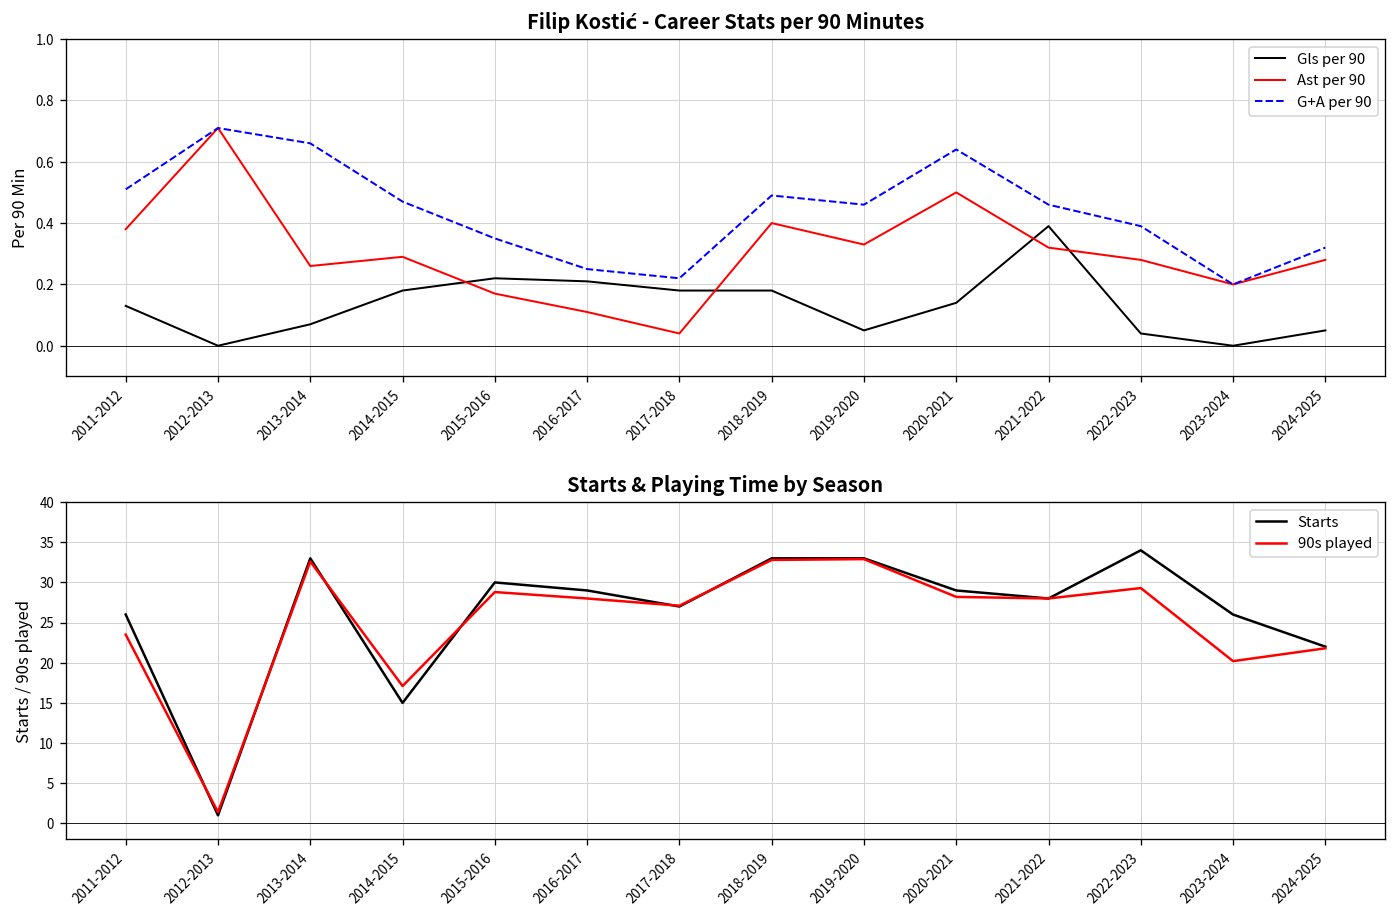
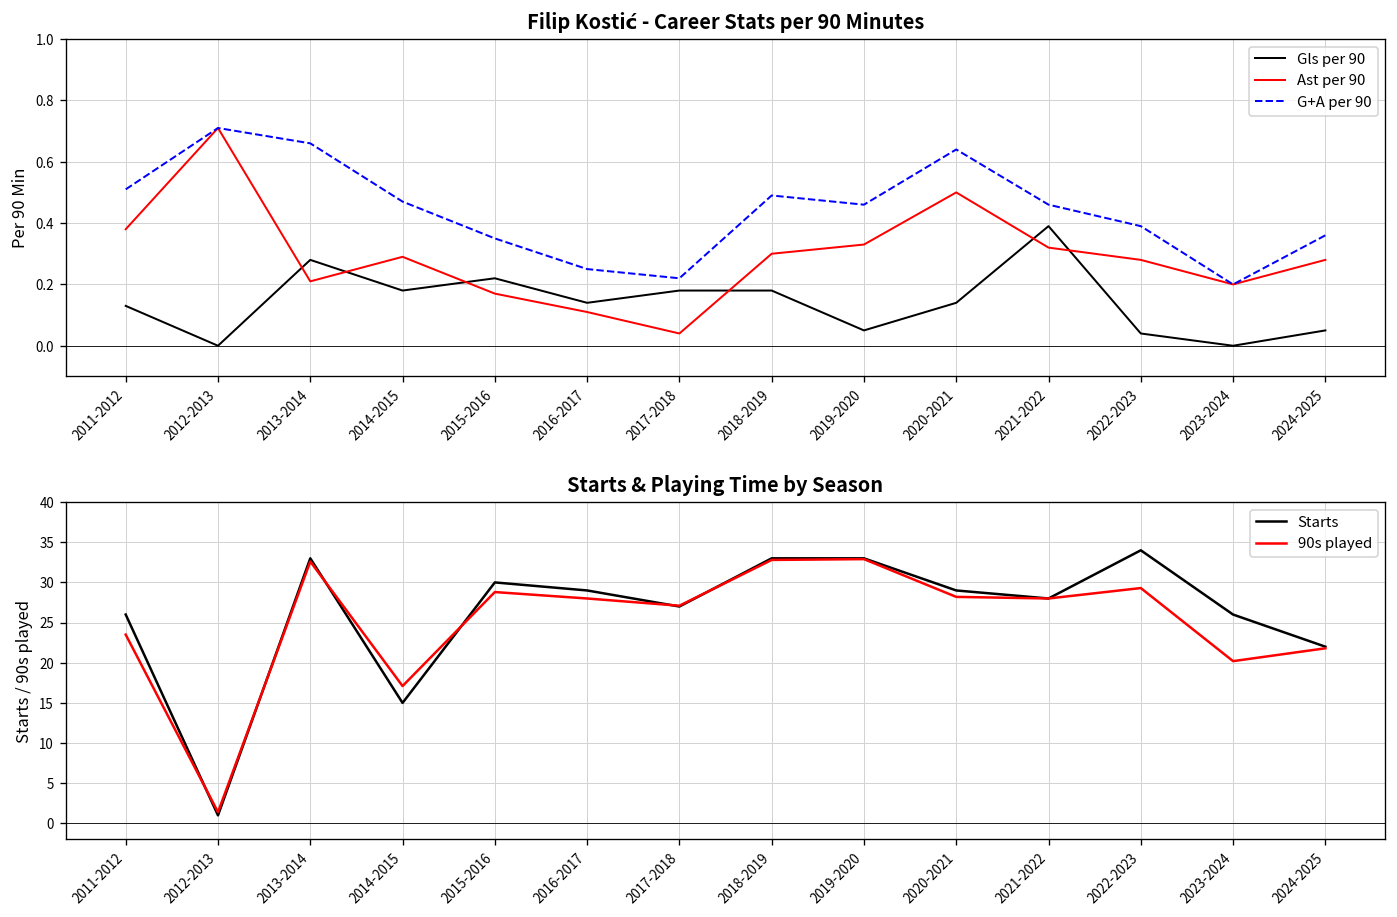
  {
    "Filip Kostić - Career Stats per 90 Minutes": {
      "Gls per 90": {
        "2011-2012": 0.13,
        "2012-2013": 0.00,
-       "2013-2014": 0.07,
+       "2013-2014": 0.28,
        "2014-2015": 0.18,
        "2015-2016": 0.22,
-       "2016-2017": 0.21,
+       "2016-2017": 0.14,
        "2017-2018": 0.18,
        "2018-2019": 0.18,
        "2019-2020": 0.05,
        "2020-2021": 0.14,
        "2021-2022": 0.39,
        "2022-2023": 0.04,
        "2023-2024": 0.00,
        "2024-2025": 0.05
      },
      "Ast per 90": {
        "2011-2012": 0.38,
-       "2013-2014": 0.26,
+       "2013-2014": 0.21,
        "2014-2015": 0.29,
        "2015-2016": 0.17,
        "2016-2017": 0.11,
        "2017-2018": 0.04,
-       "2018-2019": 0.4,
+       "2018-2019": 0.3,
        "2019-2020": 0.33,
        "2020-2021": 0.50,
        "2021-2022": 0.32,
        "2022-2023": 0.28,
        "2024-2025": 0.28
      },
      "G+A per 90": {
        "2011-2012": 0.51,
        "2013-2014": 0.66,
        "2014-2015": 0.47,
        "2015-2016": 0.35,
        "2016-2017": 0.25,
        "2017-2018": 0.22,
        "2018-2019": 0.49,
        "2019-2020": 0.46,
        "2020-2021": 0.64,
        "2021-2022": 0.46,
        "2022-2023": 0.39,
-       "2024-2025": 0.32
+       "2024-2025": 0.36
      }
    },
    "Starts & Playing Time by Season": {
      "Starts": {
        "2011-2012": 26,
        "2012-2013": 1,
        "2013-2014": 33,
        "2014-2015": 15,
        "2015-2016": 30,
        "2016-2017": 29,
        "2020-2021": 29,
        "2022-2023": 34,
        "2023-2024": 26
      },
      "90s played": {
        "2011-2012": 24,
        "2012-2013": 1,
        "2013-2014": 33,
        "2014-2015": 17,
        "2015-2016": 29,
        "2016-2017": 28,
        "2020-2021": 28,
        "2022-2023": 29,
        "2023-2024": 20
      }
    }
  }
